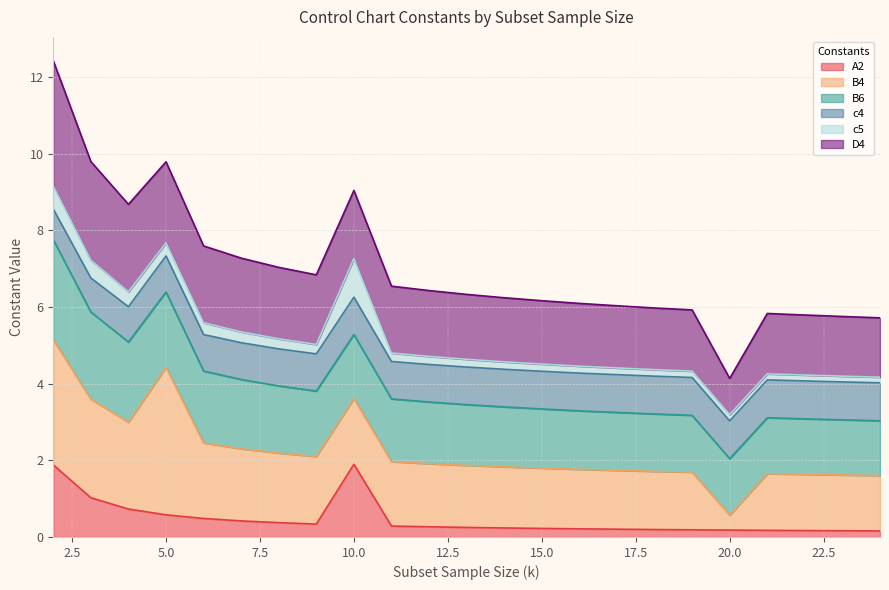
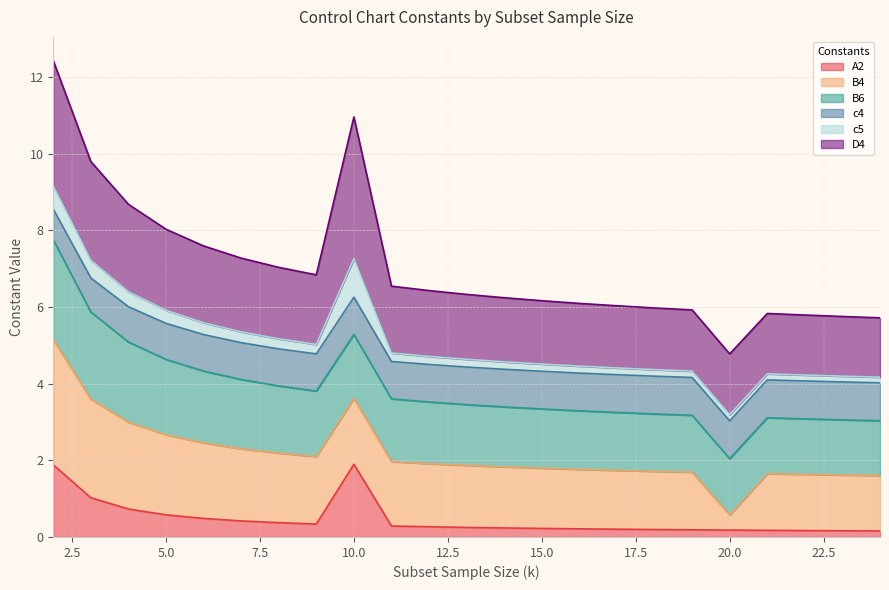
  {
    "A2": {
      "5.0": 0.6,
      "10.0": 1.9,
      "15.0": 0.2,
      "20.0": 0.2
    },
    "B4": {
-     "5.0": 3.8,
+     "5.0": 2.1,
      "10.0": 1.7,
      "15.0": 1.6,
      "20.0": 0.4
    },
    "c5": {
      "5.0": 0.3,
      "10.0": 1.0,
      "15.0": 0.2,
      "20.0": 0.2
    },
    "D4": {
      "5.0": 2.1,
-     "10.0": 1.8,
+     "10.0": 3.7,
      "15.0": 1.7,
-     "20.0": 0.9
+     "20.0": 1.6
    }
  }
